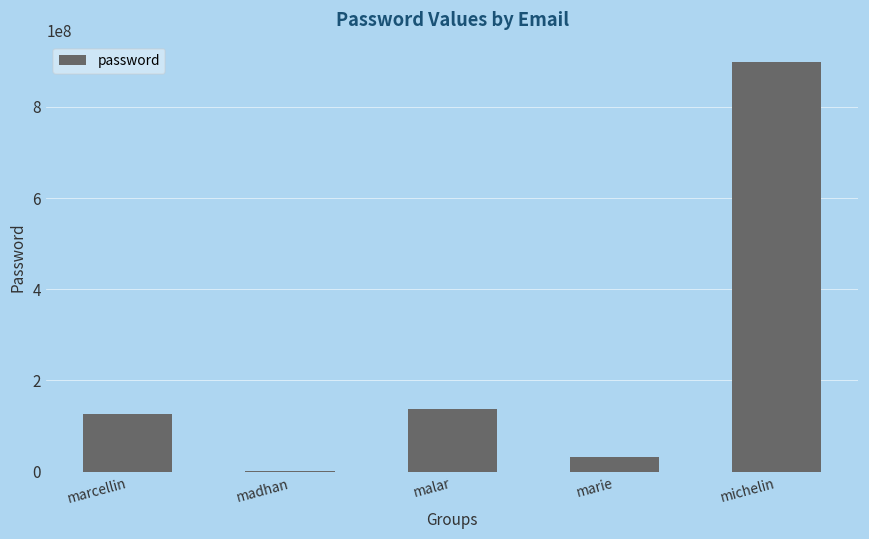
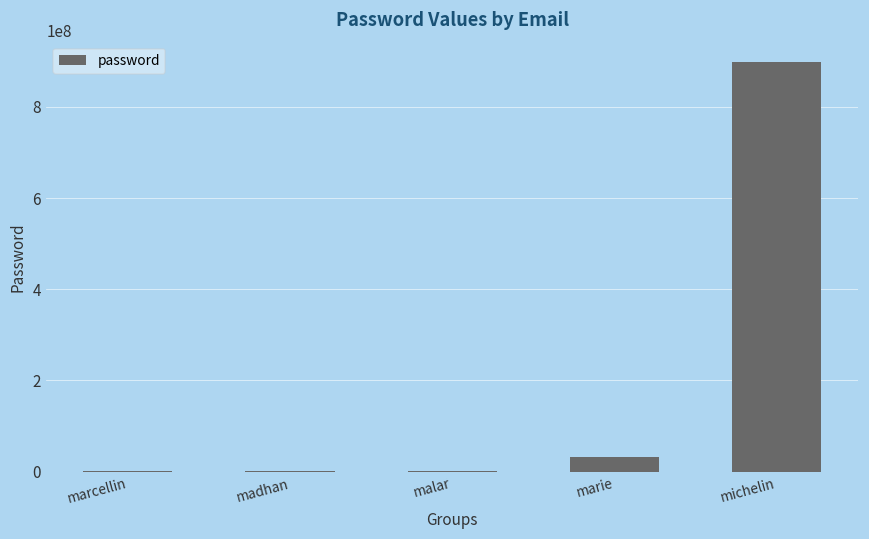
  {
-   "marcellin": 130000000,
-   "malar": 140000000,
+   "marcellin": 0,
+   "malar": 0,
    "marie": 30000000,
    "michelin": 900000000
  }
